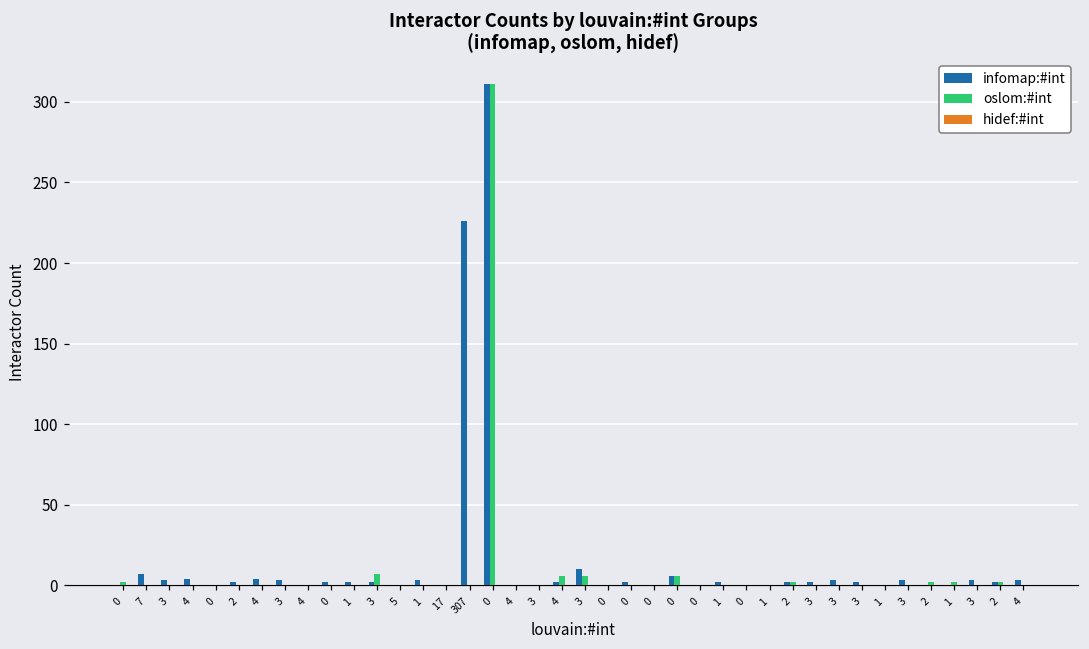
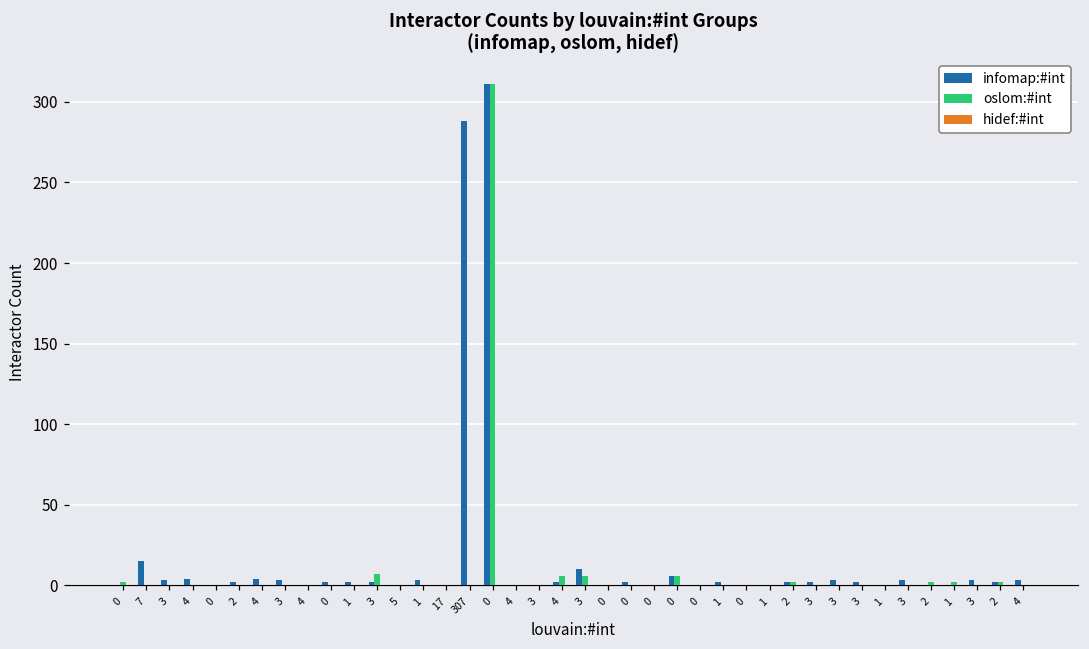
  {
    "infomap:#int": {
-     "7": 7,
+     "7": 15,
      "5": 0,
      "17": 0,
-     "307": 226
+     "307": 288
    },
    "oslom:#int": {
      "7": 0,
      "5": 0,
      "17": 0,
      "307": 0
    },
    "hidef:#int": {
      "7": 0,
      "5": 0,
      "17": 0,
      "307": 0
    }
  }
